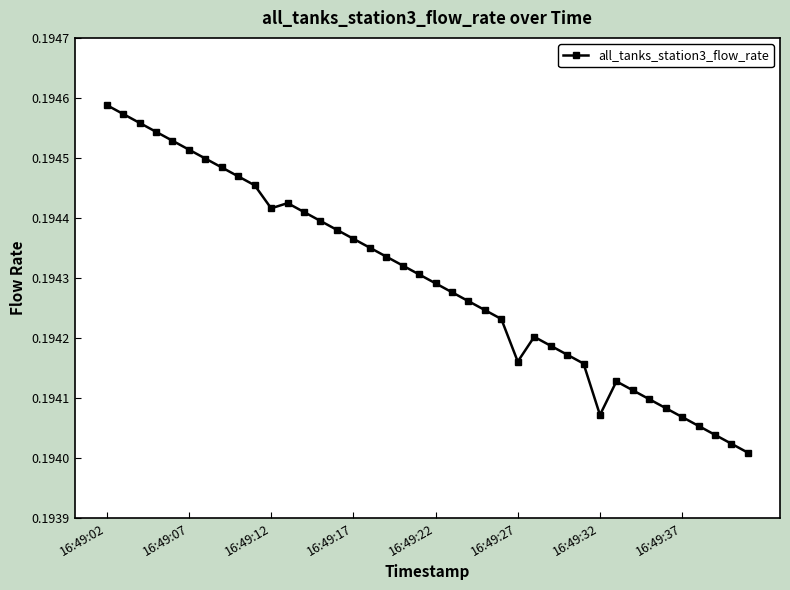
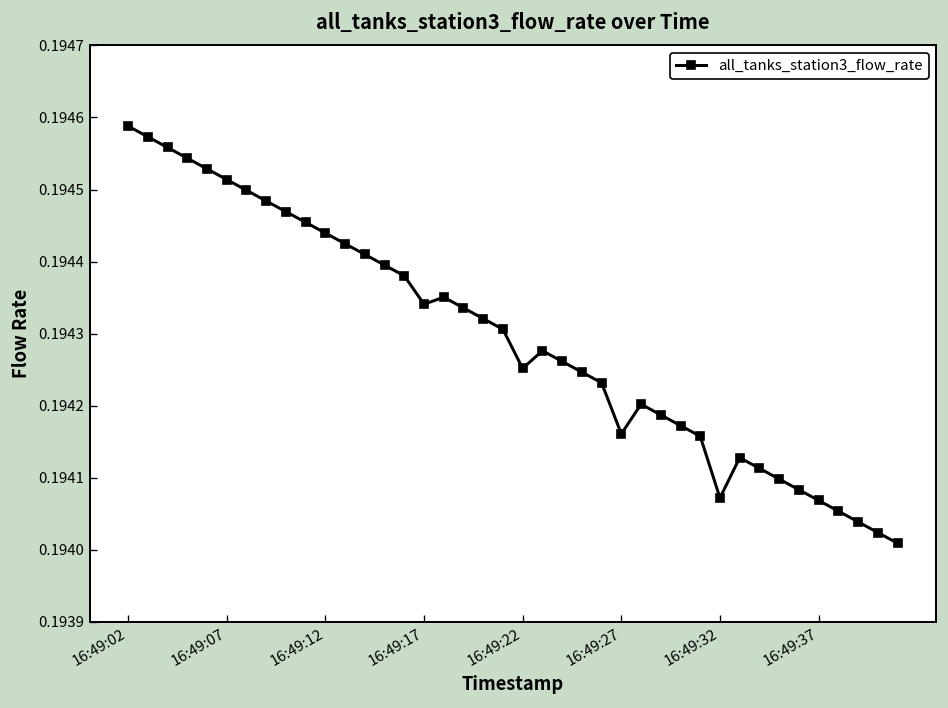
  {
    "16:49:02": 0.19459,
    "16:49:07": 0.19451,
-   "16:49:12": 0.19442,
-   "16:49:17": 0.19437,
-   "16:49:22": 0.19429,
+   "16:49:12": 0.19444,
+   "16:49:17": 0.19434,
+   "16:49:22": 0.19425,
    "16:49:27": 0.19416,
    "16:49:32": 0.19407,
    "16:49:37": 0.19407
  }
